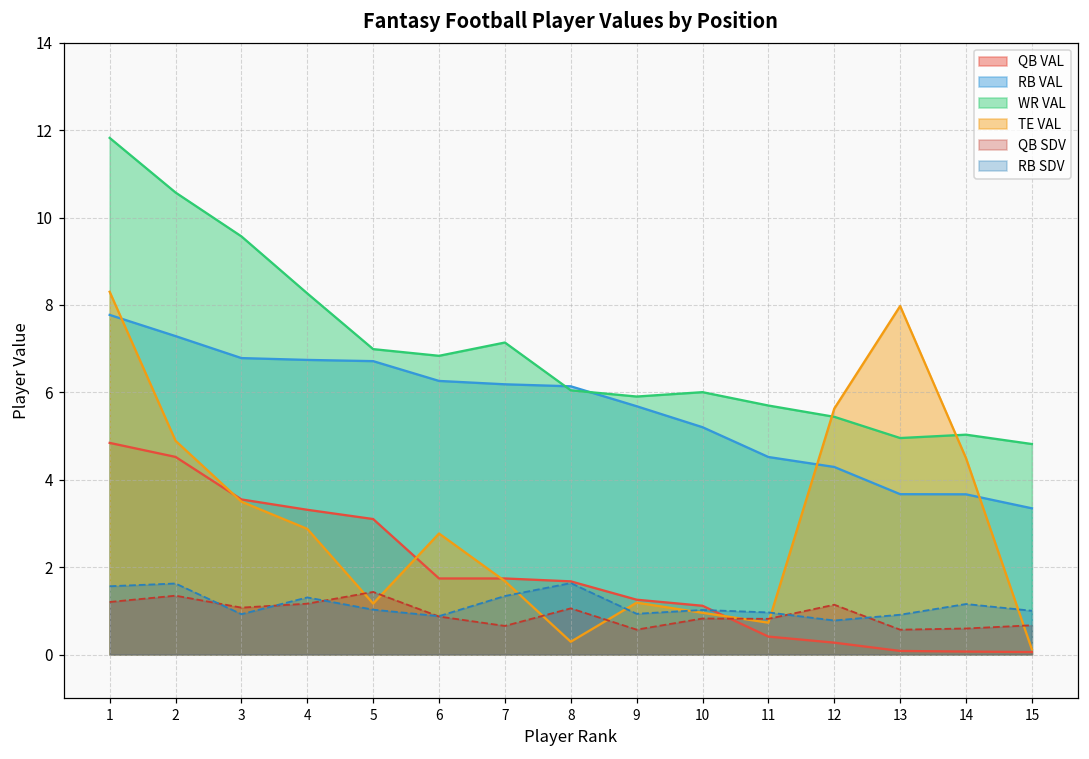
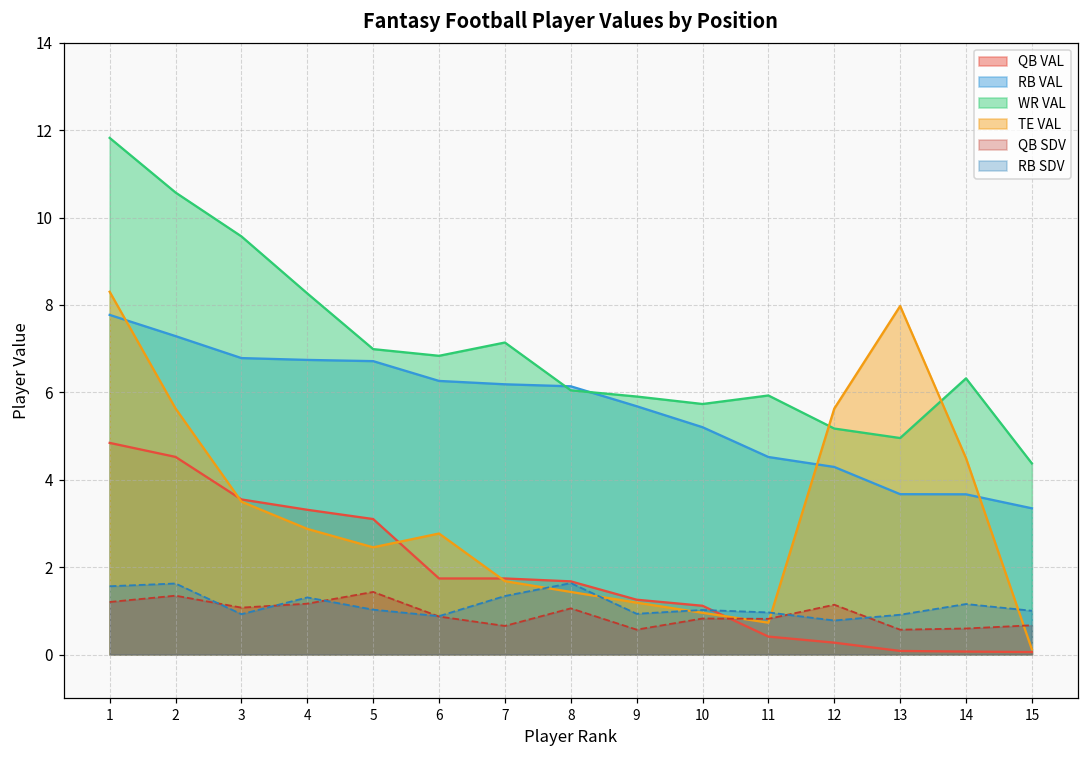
  {
    "WR VAL": {
      "1": 11.8,
      "2": 10.6,
      "3": 9.6,
      "4": 8.3,
      "5": 7.0,
      "6": 6.8,
      "7": 7.1,
      "8": 6.0,
      "9": 5.9,
-     "10": 6.0,
-     "11": 5.7,
-     "12": 5.4,
+     "10": 5.7,
+     "11": 5.9,
+     "12": 5.2,
      "13": 5.0,
-     "14": 5.0,
-     "15": 4.8
+     "14": 6.3,
+     "15": 4.4
    },
    "TE VAL": {
      "1": 8.3,
-     "2": 4.9,
+     "2": 5.6,
      "4": 2.9,
-     "5": 1.2,
+     "5": 2.5,
      "6": 2.8,
-     "8": 0.3,
+     "8": 1.4,
      "9": 1.2,
      "10": 1.0,
      "11": 0.7,
      "12": 5.6,
      "13": 8.0,
      "14": 4.5
    }
  }
